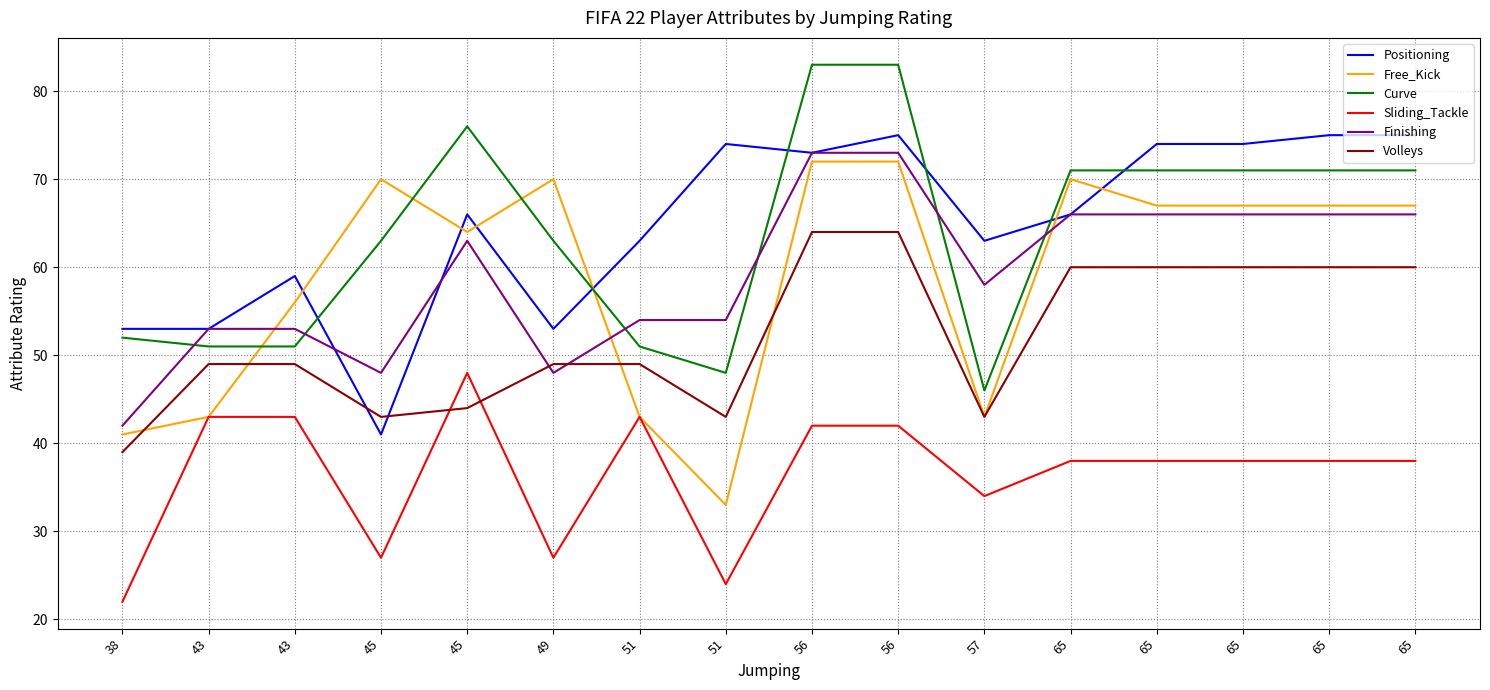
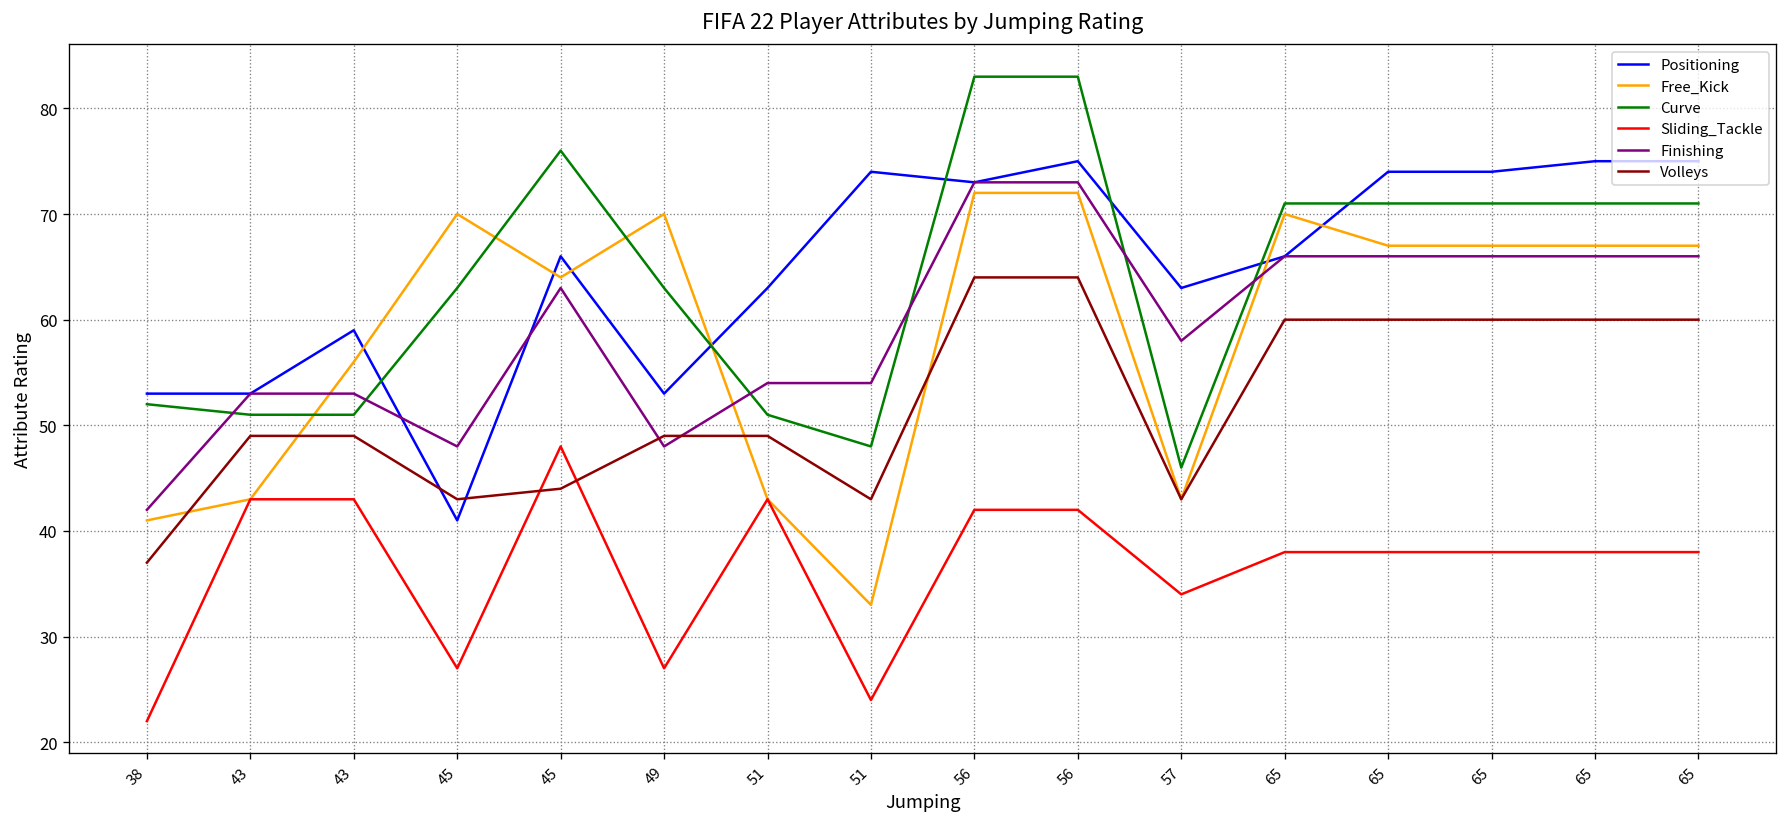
  {
    "Positioning": {
      "38": 53,
      "49": 53,
      "57": 63
    },
    "Free_Kick": {
      "38": 41,
      "49": 70
    },
    "Curve": {
      "38": 52,
      "49": 63,
      "57": 46
    },
    "Sliding_Tackle": {
      "38": 22,
      "49": 27,
      "57": 34
    },
    "Finishing": {
      "38": 42,
      "49": 48,
      "57": 58
    },
    "Volleys": {
-     "38": 39,
+     "38": 37,
      "49": 49
    }
  }
